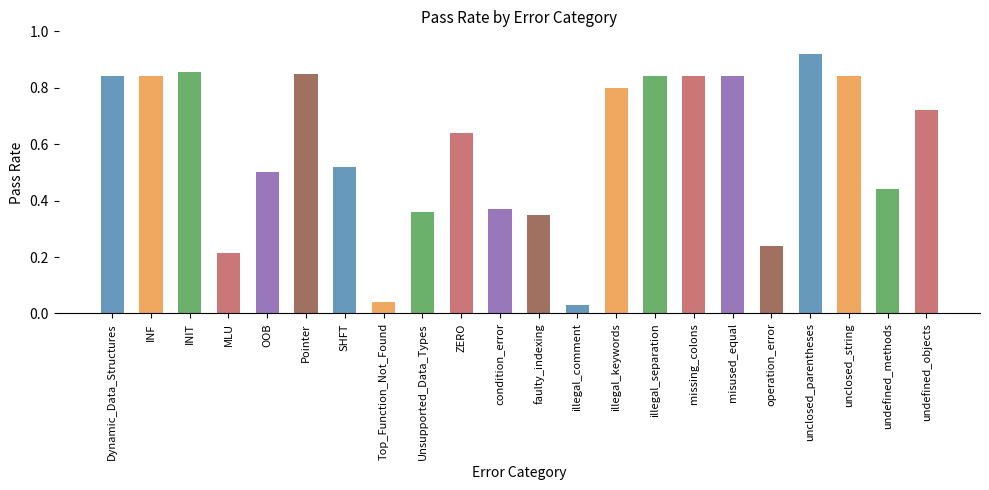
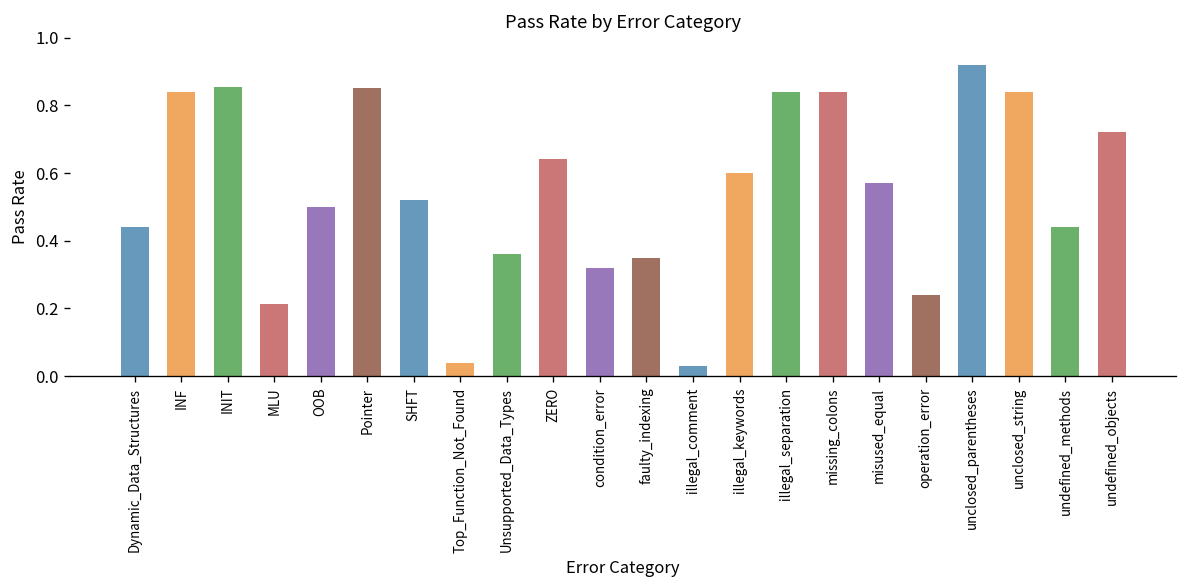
  {
-   "Dynamic_Data_Structures": 0.84,
+   "Dynamic_Data_Structures": 0.44,
    "INF": 0.84,
    "INIT": 0.85,
    "MLU": 0.21,
    "OOB": 0.50,
    "Pointer": 0.85,
    "SHFT": 0.52,
    "Top_Function_Not_Found": 0.04,
    "Unsupported_Data_Types": 0.36,
    "ZERO": 0.64,
-   "condition_error": 0.37,
+   "condition_error": 0.32,
    "faulty_indexing": 0.35,
    "illegal_comment": 0.03,
-   "illegal_keywords": 0.8,
+   "illegal_keywords": 0.6,
    "illegal_separation": 0.84,
    "missing_colons": 0.84,
-   "misused_equal": 0.84,
+   "misused_equal": 0.57,
    "operation_error": 0.24,
    "unclosed_parentheses": 0.92,
    "unclosed_string": 0.84,
    "undefined_methods": 0.44,
    "undefined_objects": 0.72
  }
